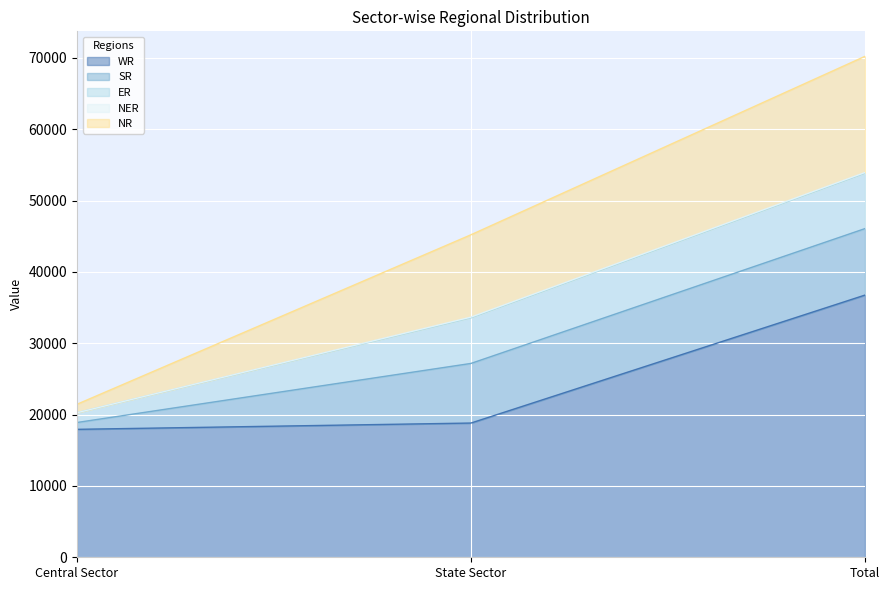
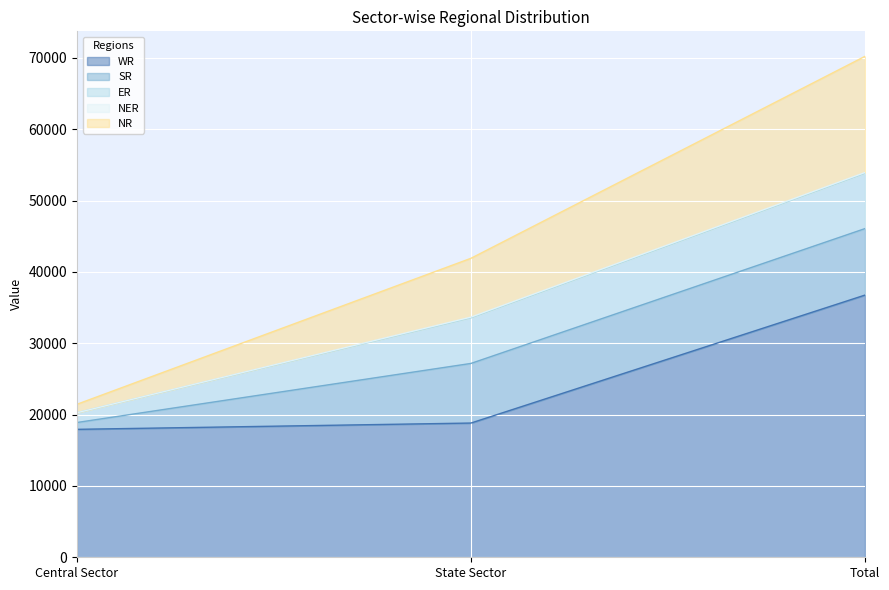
  {
    "NR": {
      "Central Sector": 1000,
-     "State Sector": 12000,
+     "State Sector": 8000,
      "Total": 16000
    }
  }
